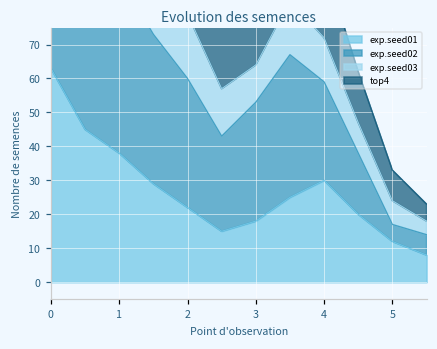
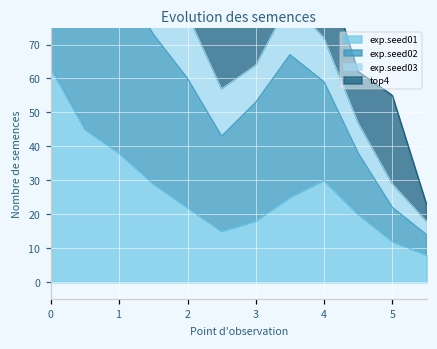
  {
    "exp.seed02": {
      "2": 38,
      "3": 35,
      "4": 29,
-     "5": 5
+     "5": 10
    },
    "top4": {
-     "5": 9
+     "5": 26
    }
  }
